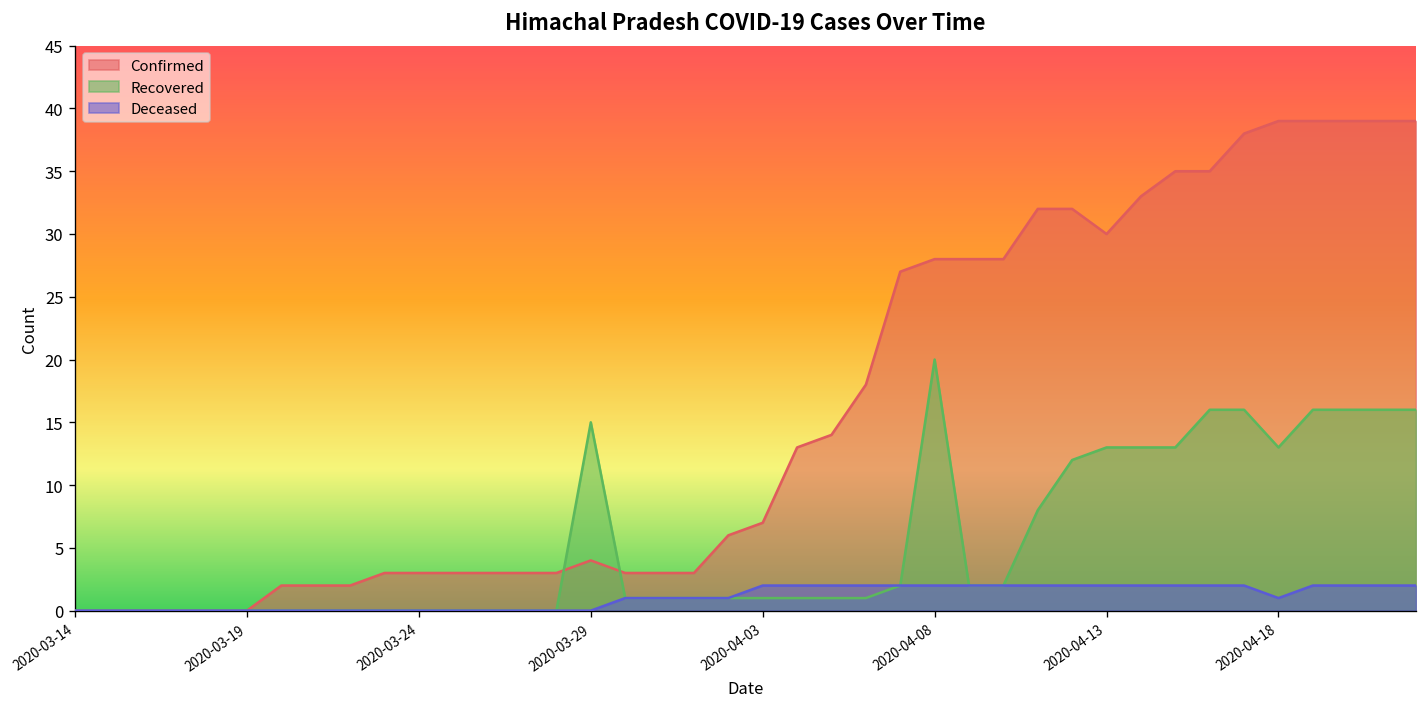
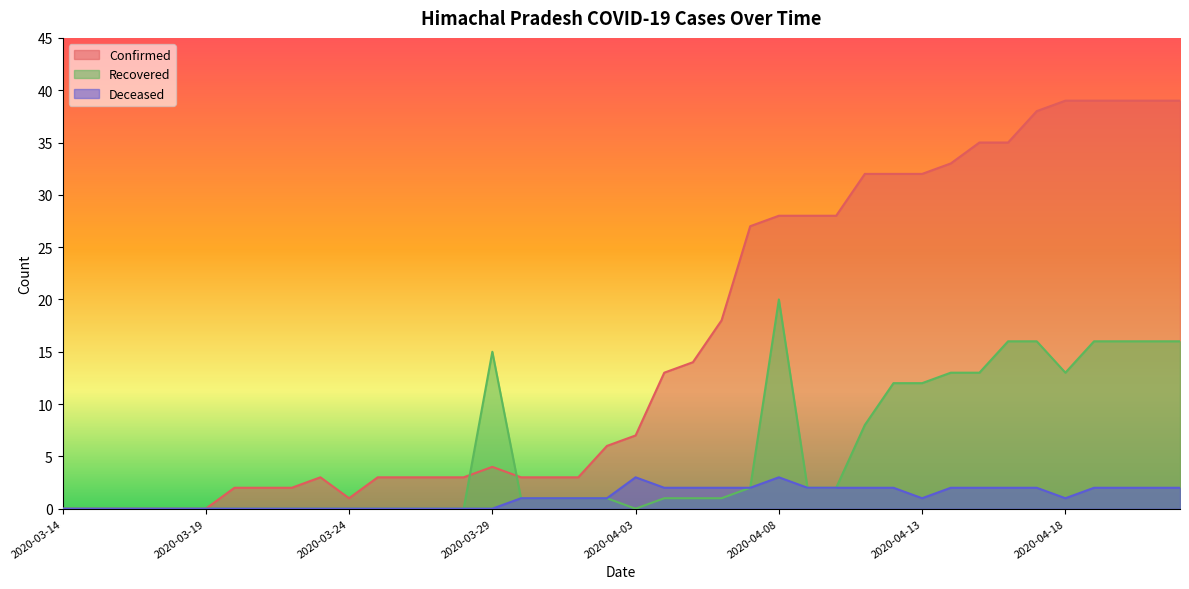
  {
    "Confirmed": {
-     "2020-03-24": 3,
+     "2020-03-24": 1,
      "2020-03-29": 4,
      "2020-04-03": 7,
      "2020-04-08": 28,
-     "2020-04-13": 30,
+     "2020-04-13": 32,
      "2020-04-18": 39
    },
    "Recovered": {
      "2020-03-29": 15,
-     "2020-04-03": 1,
+     "2020-04-03": 0,
      "2020-04-08": 20,
-     "2020-04-13": 13,
+     "2020-04-13": 12,
      "2020-04-18": 13
    },
    "Deceased": {
      "2020-03-29": 0,
-     "2020-04-03": 2,
-     "2020-04-08": 2,
-     "2020-04-13": 2,
+     "2020-04-03": 3,
+     "2020-04-08": 3,
+     "2020-04-13": 1,
      "2020-04-18": 1
    }
  }
